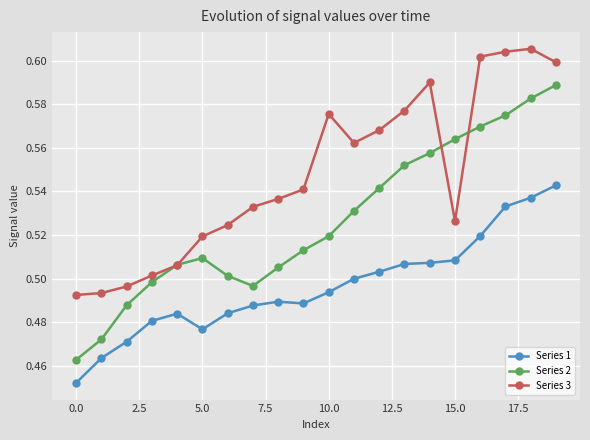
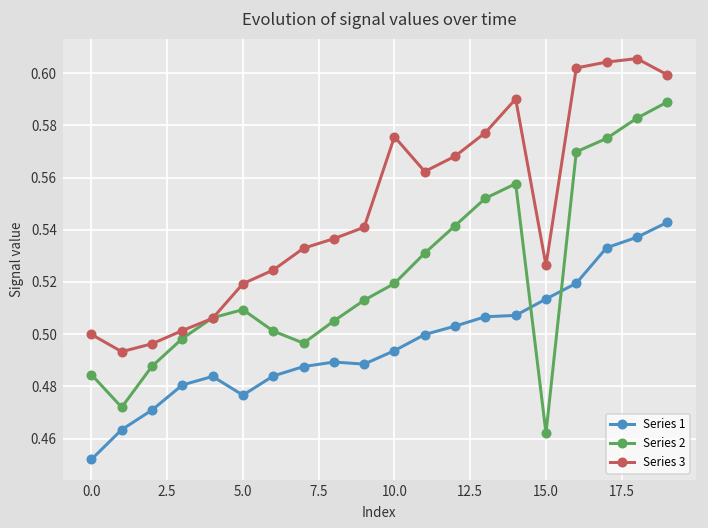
  {
    "Series 1": {
      "0.0": 0.452,
      "5.0": 0.477,
      "10.0": 0.494,
-     "15.0": 0.508
+     "15.0": 0.513
    },
    "Series 2": {
-     "0.0": 0.463,
+     "0.0": 0.485,
      "5.0": 0.509,
      "10.0": 0.519,
-     "15.0": 0.564
+     "15.0": 0.462
    },
    "Series 3": {
-     "0.0": 0.492,
+     "0.0": 0.500,
      "5.0": 0.519,
      "10.0": 0.576,
      "15.0": 0.526
    }
  }
